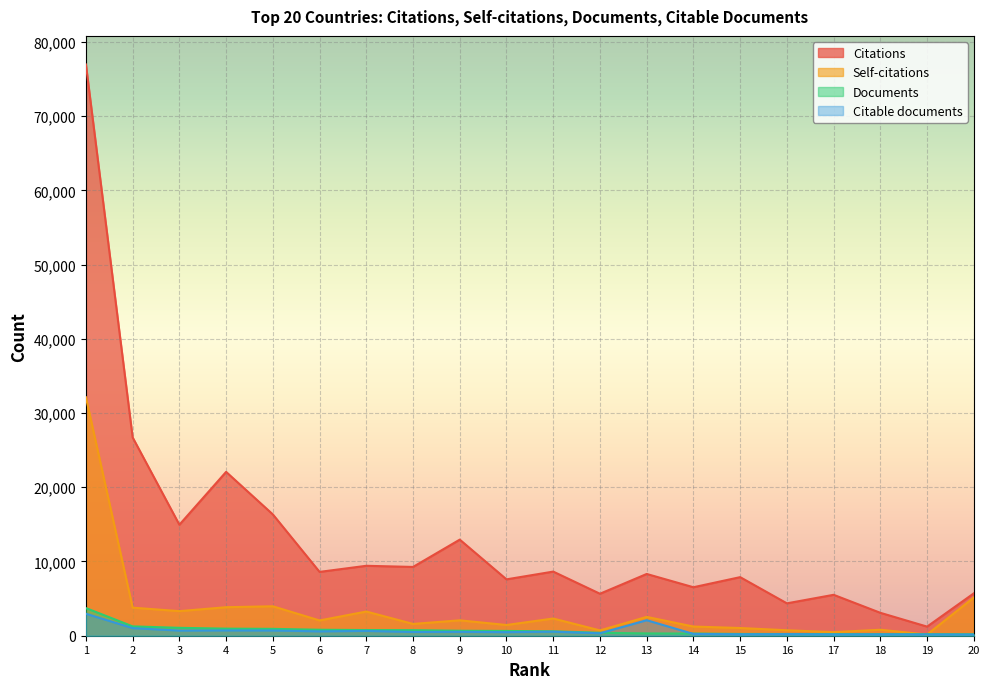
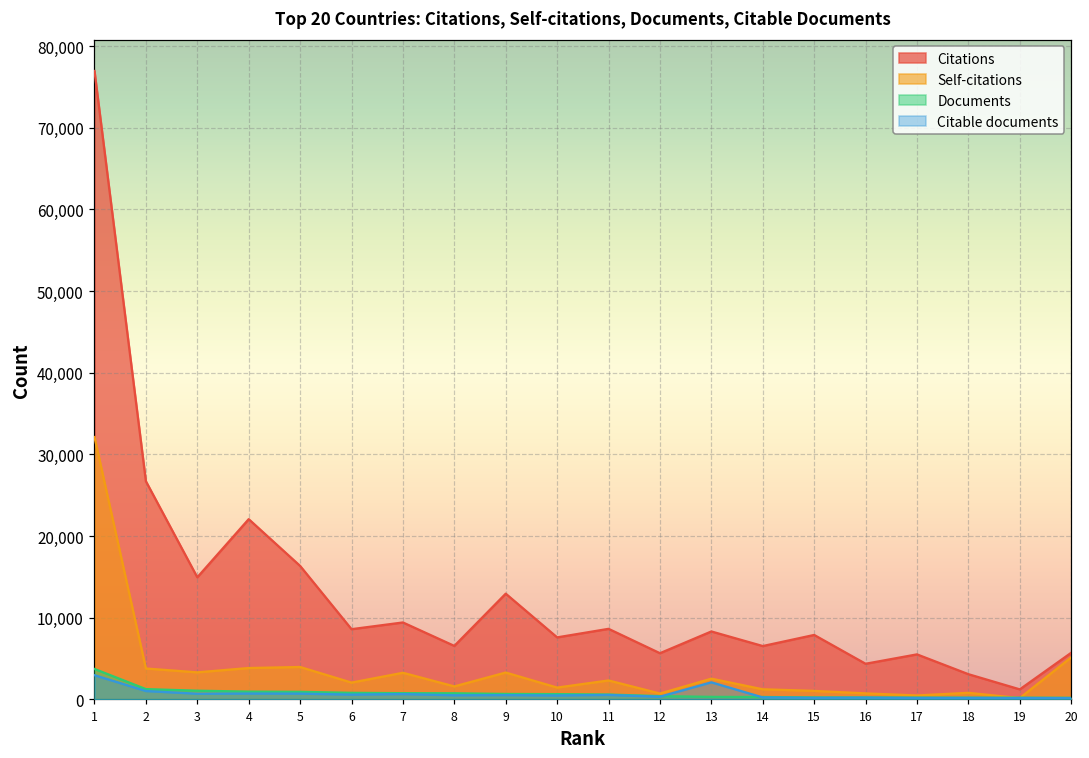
  {
    "Citations": {
      "1": "77,000",
      "2": "27,000",
      "3": "15,000",
      "4": "22,000",
      "5": "16,000",
      "6": "9,000",
      "7": "9,000",
-     "8": "9,000",
+     "8": "7,000",
      "9": "13,000",
      "10": "8,000",
      "11": "9,000",
      "12": "6,000",
      "13": "8,000",
      "14": "7,000",
      "15": "8,000",
      "16": "4,000",
      "17": "6,000",
      "18": "3,000",
      "19": "1,000",
      "20": "6,000"
    },
    "Self-citations": {
      "1": "32,000",
      "2": "4,000",
      "3": "3,000",
      "4": "4,000",
      "5": "4,000",
      "6": "2,000",
      "7": "3,000",
      "8": "2,000",
-     "9": "2,000",
+     "9": "3,000",
      "10": "1,000",
      "11": "2,000",
      "13": "3,000",
      "14": "1,000",
      "15": "1,000",
      "16": "1,000",
      "18": "1,000",
      "20": "5,000"
    },
    "Documents": {
      "1": "4,000",
      "3": "1,000",
      "13": "0"
    },
    "Citable documents": {
      "1": "3,000",
      "3": "1,000",
      "13": "2,000"
    }
  }
